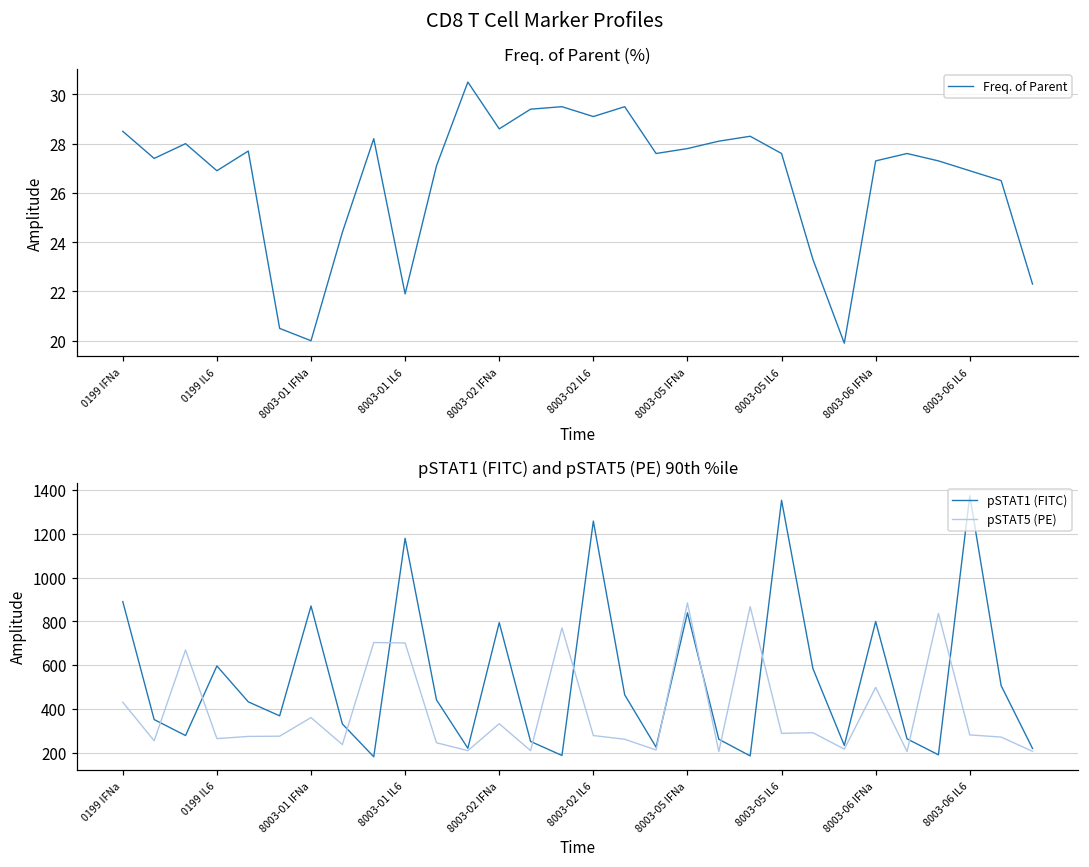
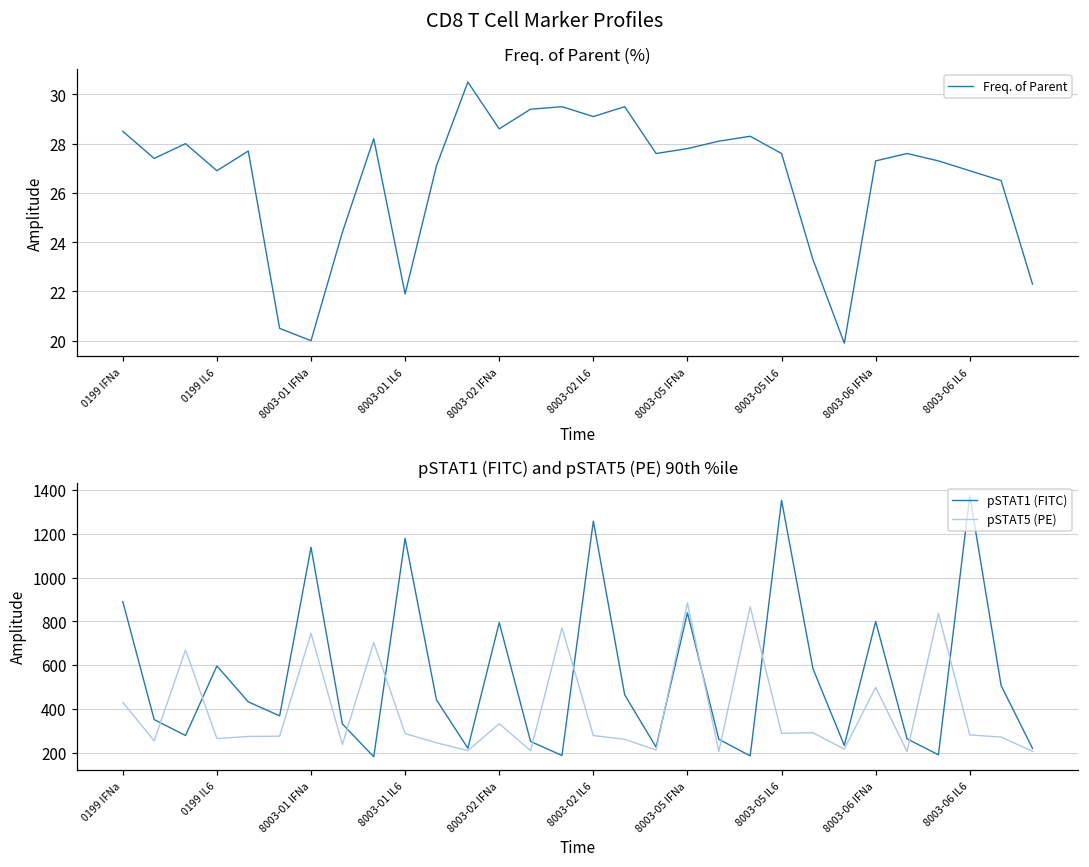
  {
    "Freq. of Parent (%)": {
      "0199 IFNa": 28.5,
      "0199 IL6": 26.9,
      "8003-01 IFNa": 20.0,
      "8003-01 IL6": 21.9,
      "8003-02 IFNa": 28.6,
      "8003-02 IL6": 29.1,
      "8003-05 IFNa": 27.8,
      "8003-05 IL6": 27.6,
      "8003-06 IFNa": 27.3,
      "8003-06 IL6": 26.9
    },
    "pSTAT1 (FITC) and pSTAT5 (PE) 90th %ile": {
      "pSTAT1 (FITC)": {
        "0199 IFNa": 890,
        "0199 IL6": 600,
-       "8003-01 IFNa": 870,
+       "8003-01 IFNa": 1140,
        "8003-01 IL6": 1180,
        "8003-02 IFNa": 790,
        "8003-02 IL6": 1260,
        "8003-05 IFNa": 840,
        "8003-05 IL6": 1350,
        "8003-06 IFNa": 800
      },
      "pSTAT5 (PE)": {
        "0199 IFNa": 430,
        "0199 IL6": 260,
-       "8003-01 IFNa": 360,
-       "8003-01 IL6": 700,
+       "8003-01 IFNa": 750,
+       "8003-01 IL6": 290,
        "8003-02 IFNa": 330,
        "8003-02 IL6": 280,
        "8003-05 IFNa": 880,
        "8003-05 IL6": 290,
        "8003-06 IFNa": 500,
        "8003-06 IL6": 280
      }
    }
  }
